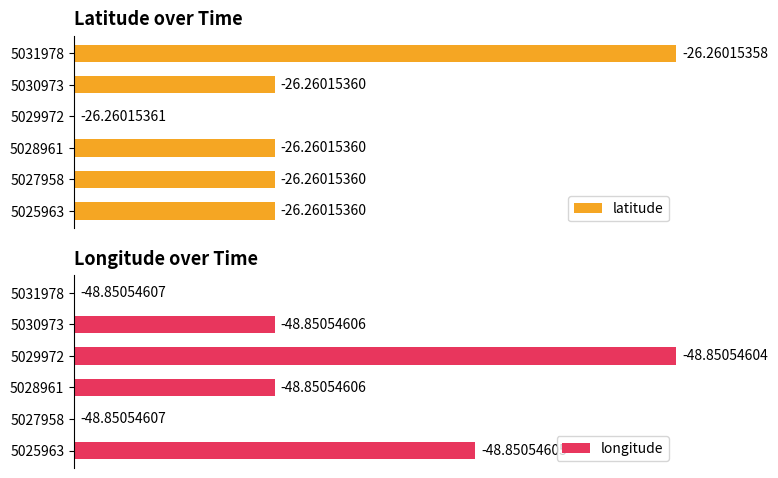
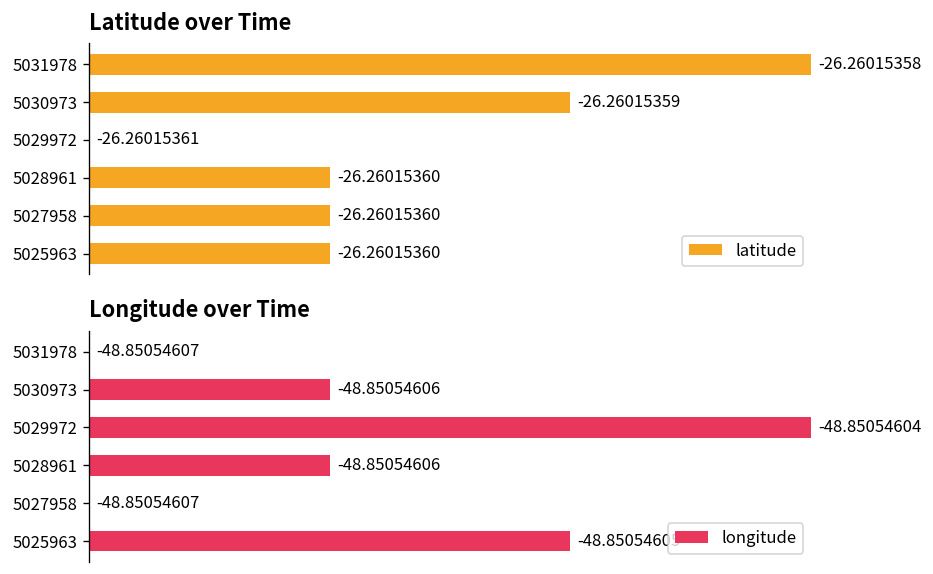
  {
    "Latitude over Time": {
-     "5030973": -26.26015360
+     "5030973": -26.26015359
    }
  }
